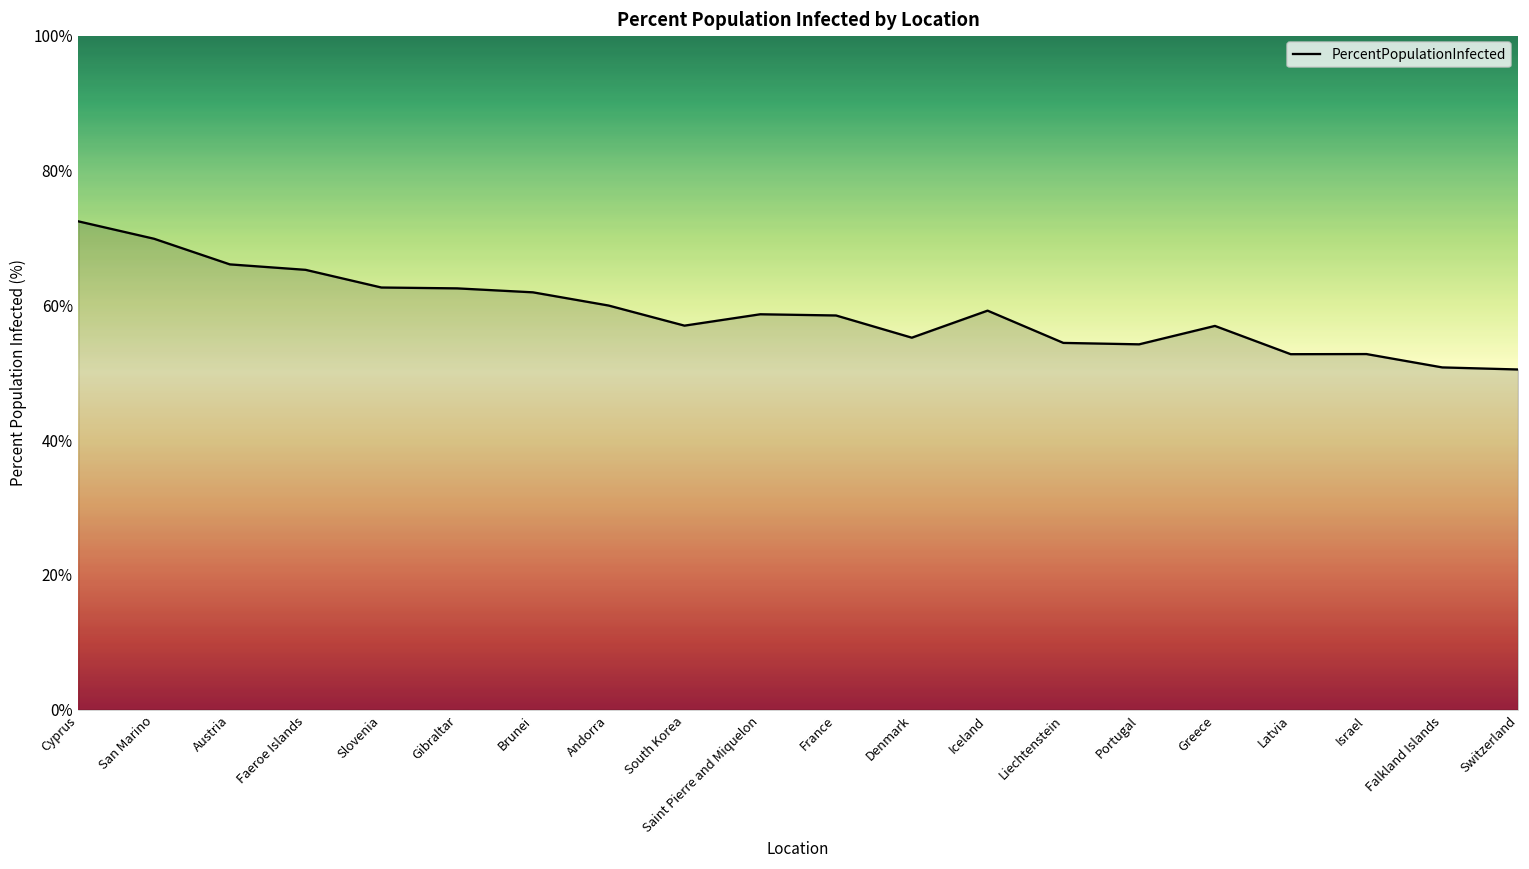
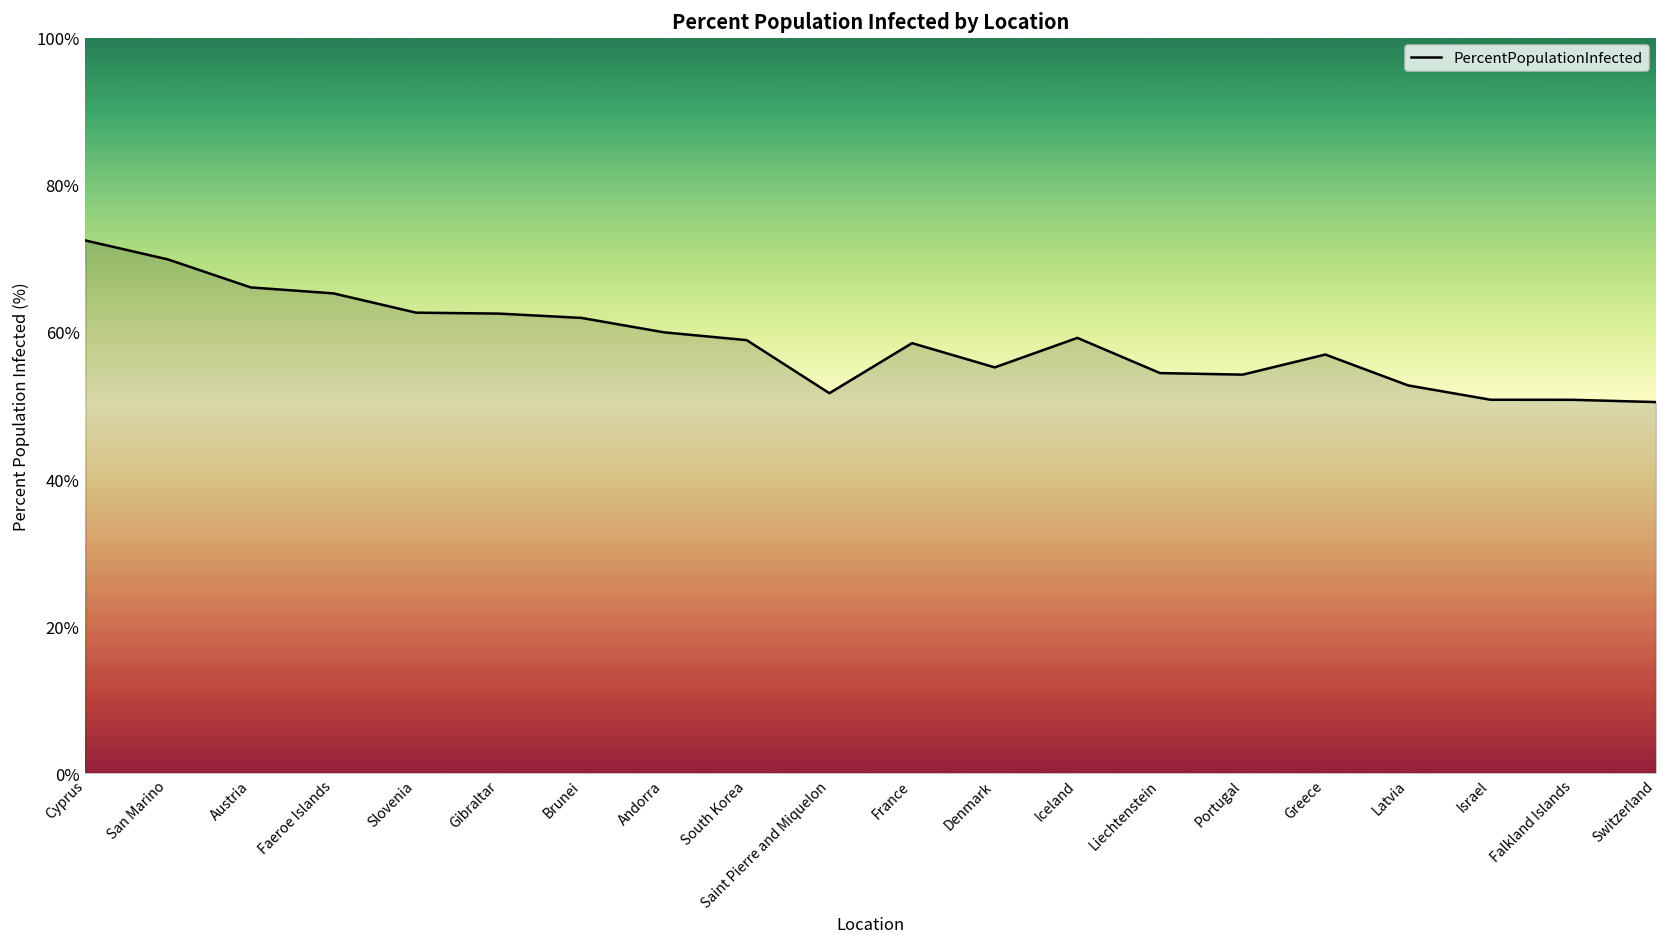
  {
    "Cyprus": "72%",
    "San Marino": "70%",
    "Austria": "66%",
    "Faeroe Islands": "65%",
    "Slovenia": "63%",
    "Gibraltar": "62%",
    "Brunei": "62%",
    "Andorra": "60%",
-   "South Korea": "57%",
-   "Saint Pierre and Miquelon": "59%",
+   "South Korea": "59%",
+   "Saint Pierre and Miquelon": "52%",
    "France": "58%",
    "Denmark": "55%",
    "Iceland": "59%",
    "Liechtenstein": "54%",
    "Portugal": "54%",
    "Greece": "57%",
    "Latvia": "53%",
-   "Israel": "53%",
+   "Israel": "51%",
    "Falkland Islands": "51%",
    "Switzerland": "50%"
  }
